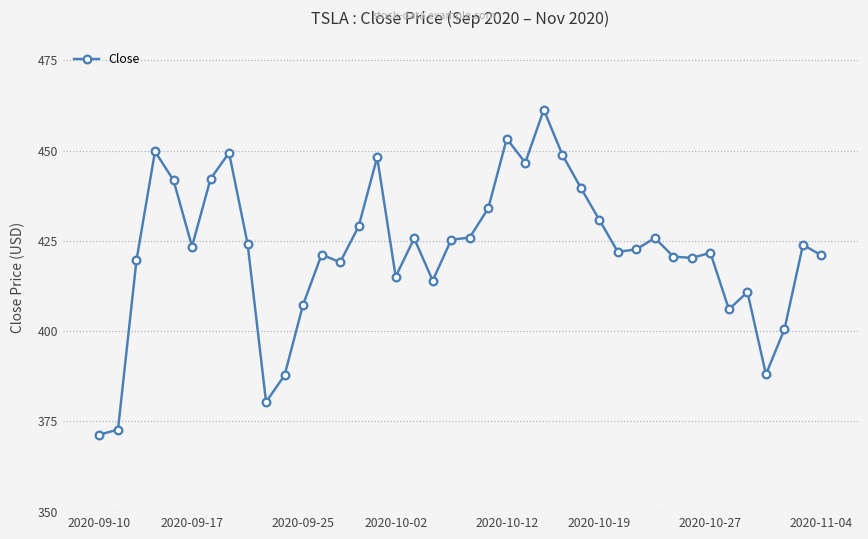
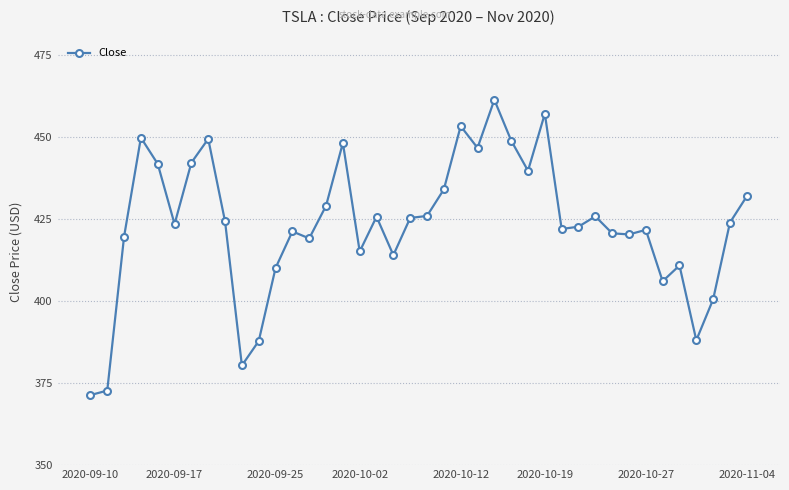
  {
    "2020-09-10": 371,
    "2020-09-17": 423,
-   "2020-09-25": 407,
+   "2020-09-25": 410,
    "2020-10-02": 415,
    "2020-10-12": 453,
-   "2020-10-19": 431,
+   "2020-10-19": 457,
    "2020-10-27": 422,
-   "2020-11-04": 421
+   "2020-11-04": 432
  }
